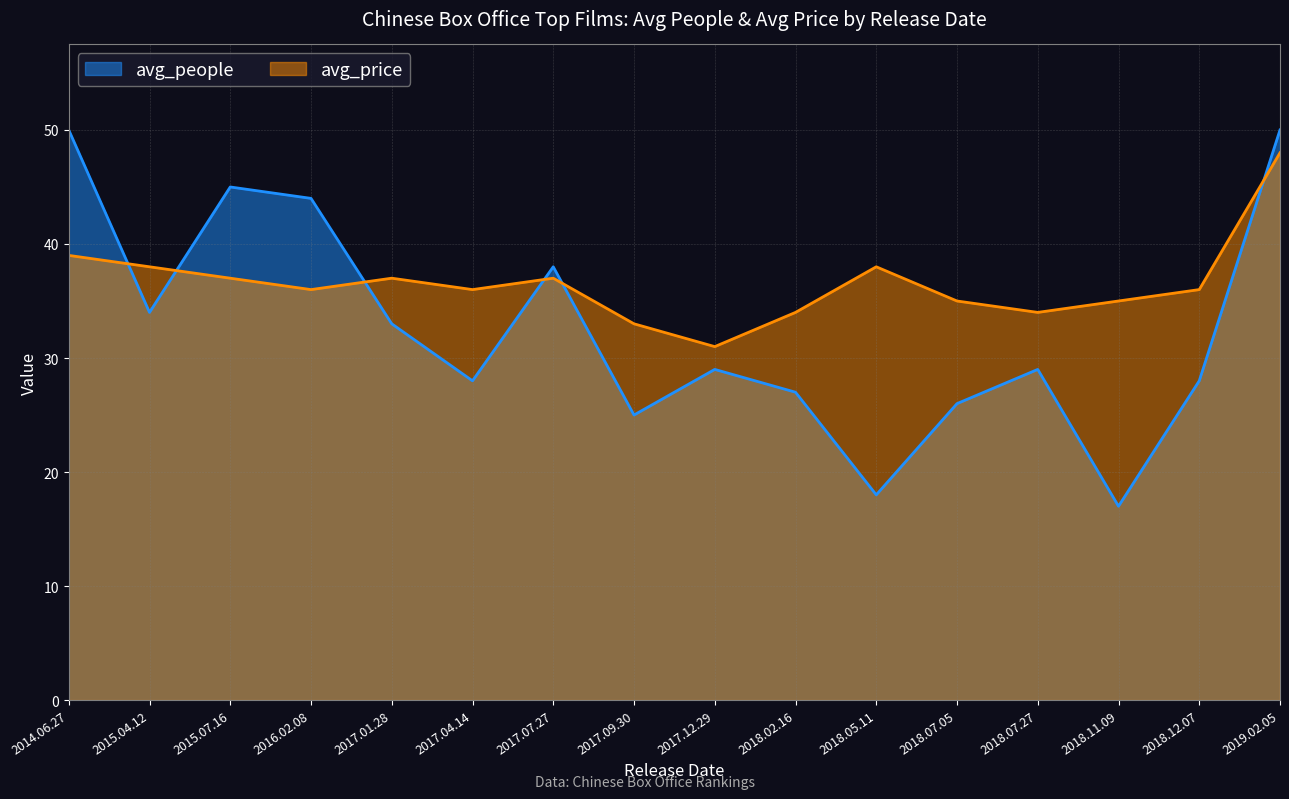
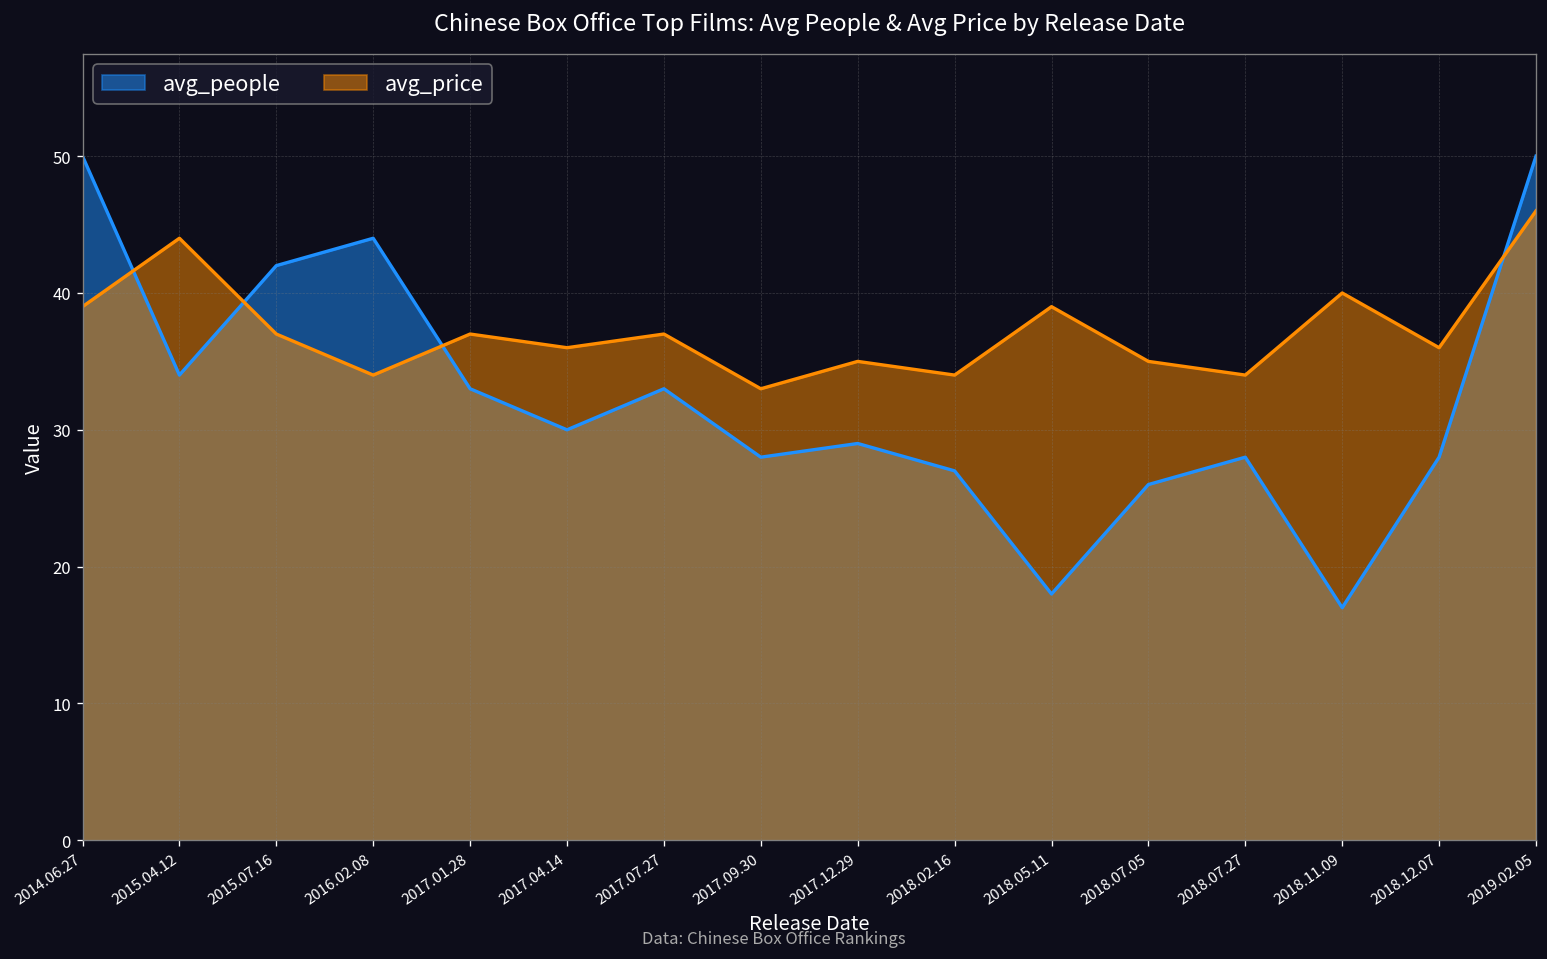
  {
    "avg_people": {
      "2014.06.27": 50,
      "2015.04.12": 34,
-     "2015.07.16": 45,
+     "2015.07.16": 42,
      "2016.02.08": 44,
      "2017.01.28": 33,
-     "2017.04.14": 28,
-     "2017.07.27": 38,
-     "2017.09.30": 25,
+     "2017.04.14": 30,
+     "2017.07.27": 33,
+     "2017.09.30": 28,
      "2017.12.29": 29,
      "2018.02.16": 27,
      "2018.05.11": 18,
      "2018.07.05": 26,
-     "2018.07.27": 29,
+     "2018.07.27": 28,
      "2018.11.09": 17,
      "2018.12.07": 28,
      "2019.02.05": 50
    },
    "avg_price": {
      "2014.06.27": 39,
-     "2015.04.12": 38,
+     "2015.04.12": 44,
      "2015.07.16": 37,
-     "2016.02.08": 36,
+     "2016.02.08": 34,
      "2017.01.28": 37,
      "2017.04.14": 36,
      "2017.07.27": 37,
      "2017.09.30": 33,
-     "2017.12.29": 31,
+     "2017.12.29": 35,
      "2018.02.16": 34,
-     "2018.05.11": 38,
+     "2018.05.11": 39,
      "2018.07.05": 35,
      "2018.07.27": 34,
-     "2018.11.09": 35,
+     "2018.11.09": 40,
      "2018.12.07": 36,
-     "2019.02.05": 48
+     "2019.02.05": 46
    }
  }
